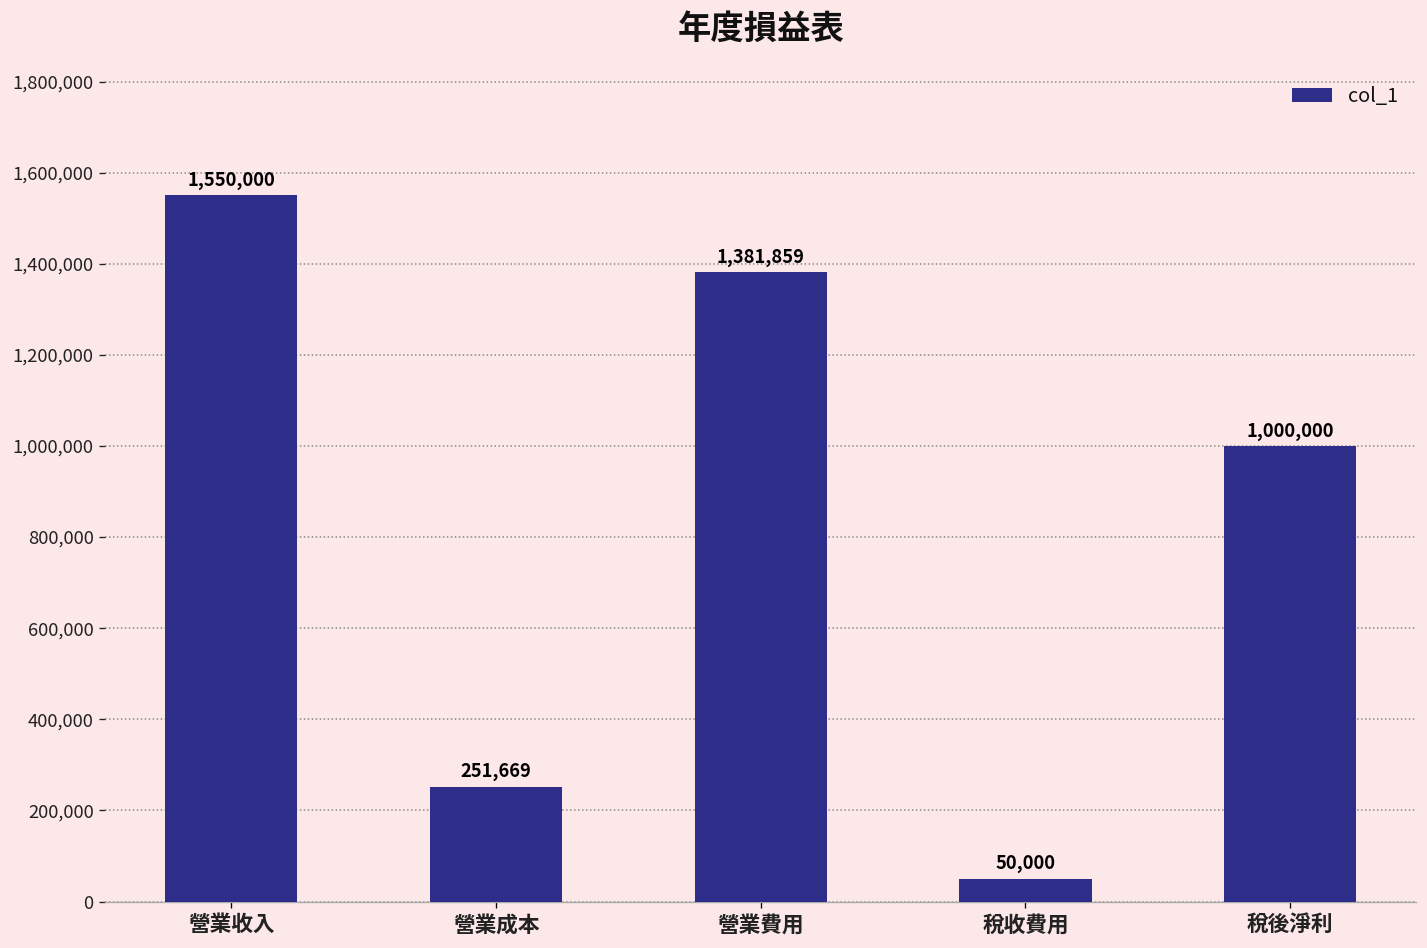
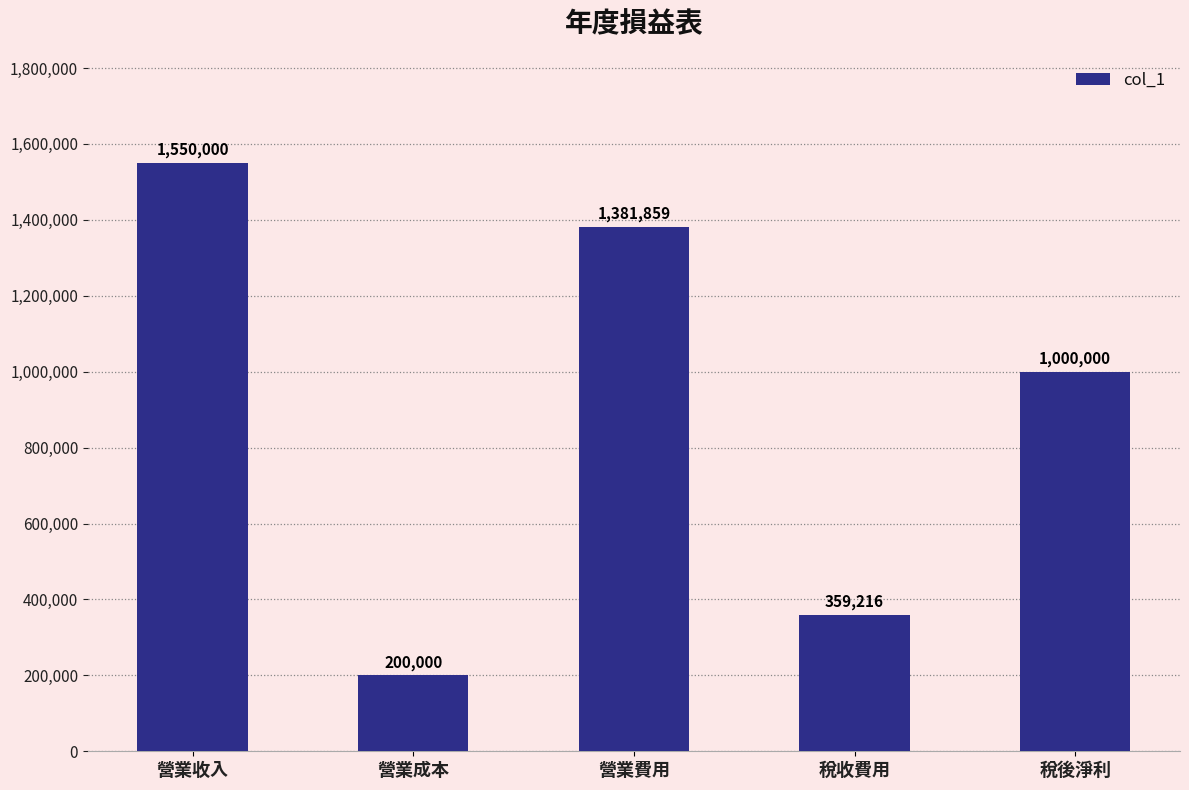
  {
    "營業收入": "1,550,000",
-   "營業成本": "251,669",
+   "營業成本": "200,000",
    "營業費用": "1,381,859",
-   "稅收費用": "50,000",
+   "稅收費用": "359,216",
    "稅後淨利": "1,000,000"
  }
